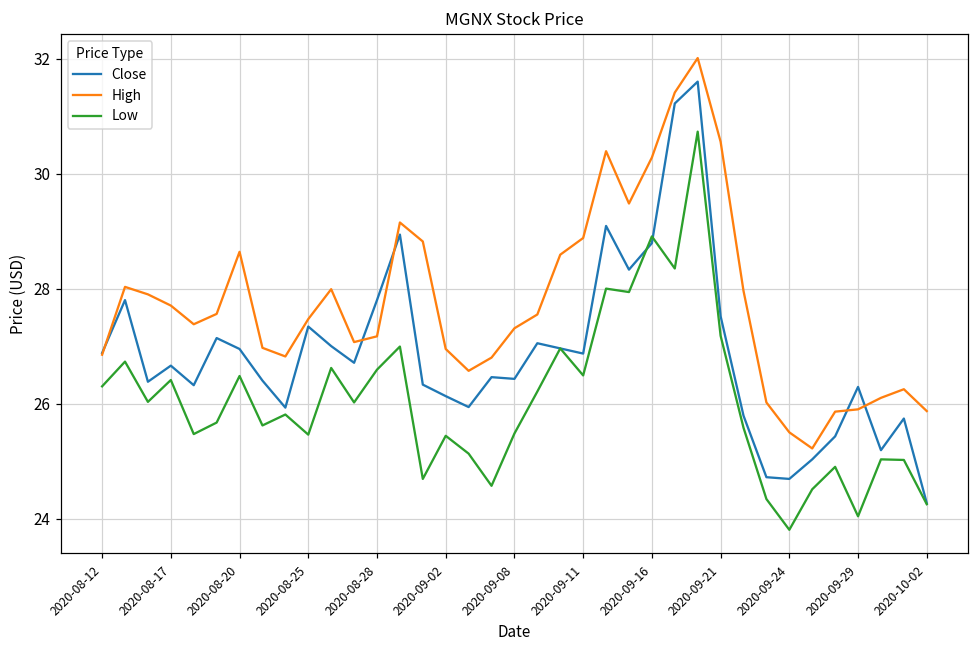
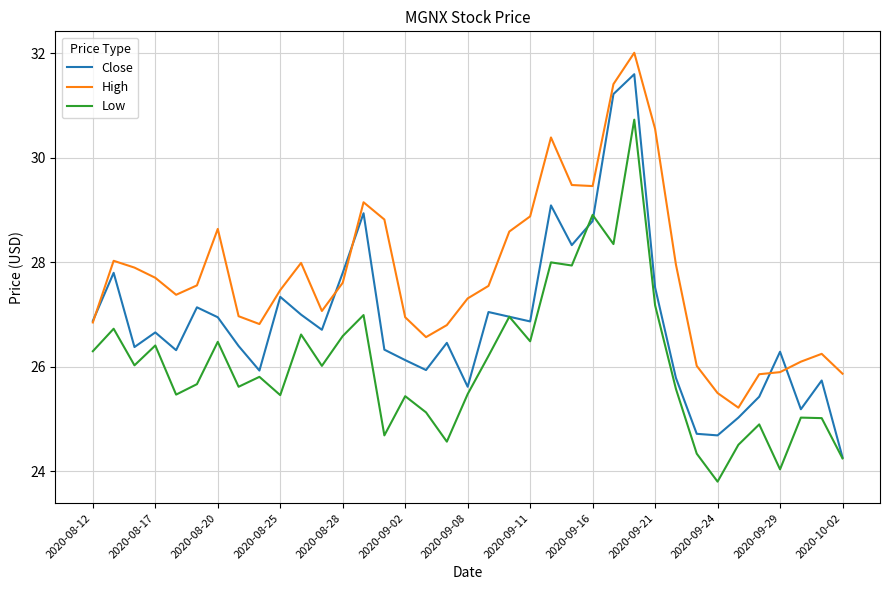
  {
    "Close": {
      "2020-08-17": 26.7,
      "2020-08-20": 27.0,
      "2020-08-25": 27.3,
      "2020-08-28": 27.8,
      "2020-09-02": 26.1,
-     "2020-09-08": 26.4,
+     "2020-09-08": 25.6,
      "2020-09-11": 26.9,
      "2020-09-16": 28.8,
      "2020-09-21": 27.5,
      "2020-09-24": 24.7,
      "2020-09-29": 26.3
    },
    "High": {
      "2020-08-17": 27.7,
      "2020-08-20": 28.6,
      "2020-08-25": 27.5,
-     "2020-08-28": 27.2,
+     "2020-08-28": 27.6,
      "2020-09-02": 27.0,
      "2020-09-08": 27.3,
      "2020-09-11": 28.9,
-     "2020-09-16": 30.3,
+     "2020-09-16": 29.5,
      "2020-09-21": 30.6,
      "2020-09-24": 25.5,
      "2020-09-29": 25.9,
      "2020-10-02": 25.9
    },
    "Low": {
      "2020-08-12": 26.3,
      "2020-08-17": 26.4,
      "2020-08-20": 26.5,
      "2020-08-25": 25.5,
      "2020-08-28": 26.6,
      "2020-09-02": 25.4,
      "2020-09-08": 25.5,
      "2020-09-11": 26.5,
      "2020-09-16": 28.9,
      "2020-09-21": 27.2,
      "2020-09-24": 23.8,
      "2020-09-29": 24.0
    }
  }
